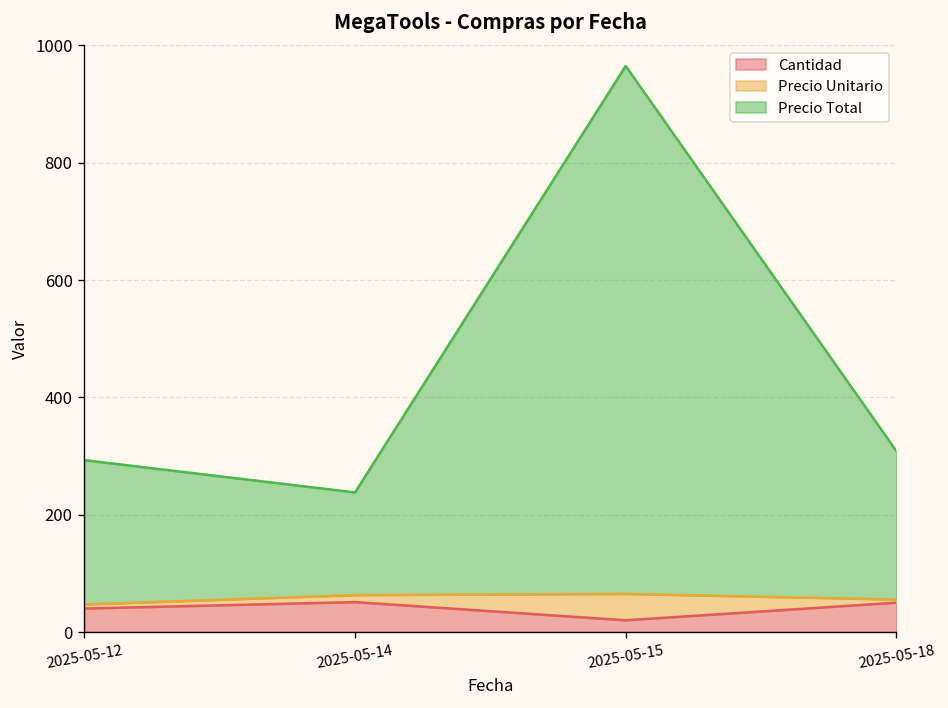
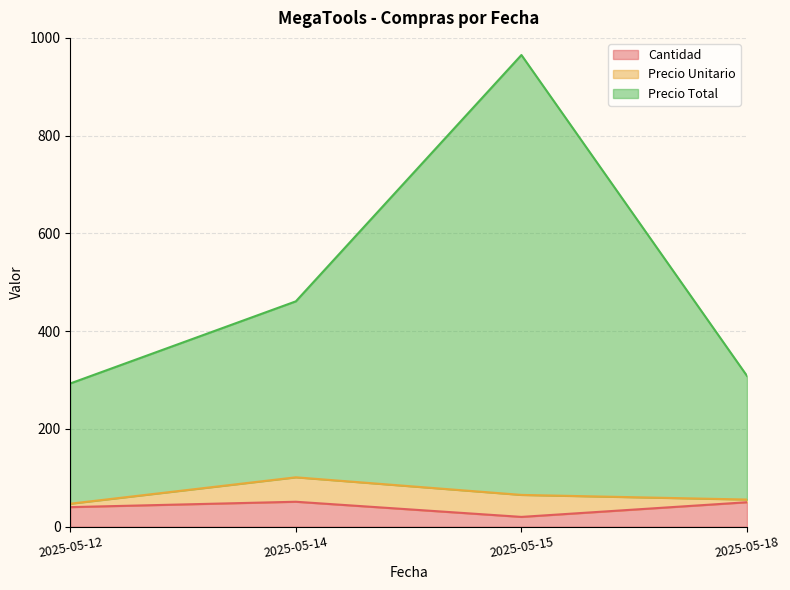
  {
    "Cantidad": {
      "2025-05-12": 40,
      "2025-05-14": 50,
      "2025-05-15": 20,
      "2025-05-18": 50
    },
    "Precio Unitario": {
      "2025-05-12": 10,
-     "2025-05-14": 10,
+     "2025-05-14": 50,
      "2025-05-15": 50,
      "2025-05-18": 10
    },
    "Precio Total": {
      "2025-05-12": 250,
-     "2025-05-14": 180,
+     "2025-05-14": 360,
      "2025-05-15": 900,
      "2025-05-18": 250
    }
  }
